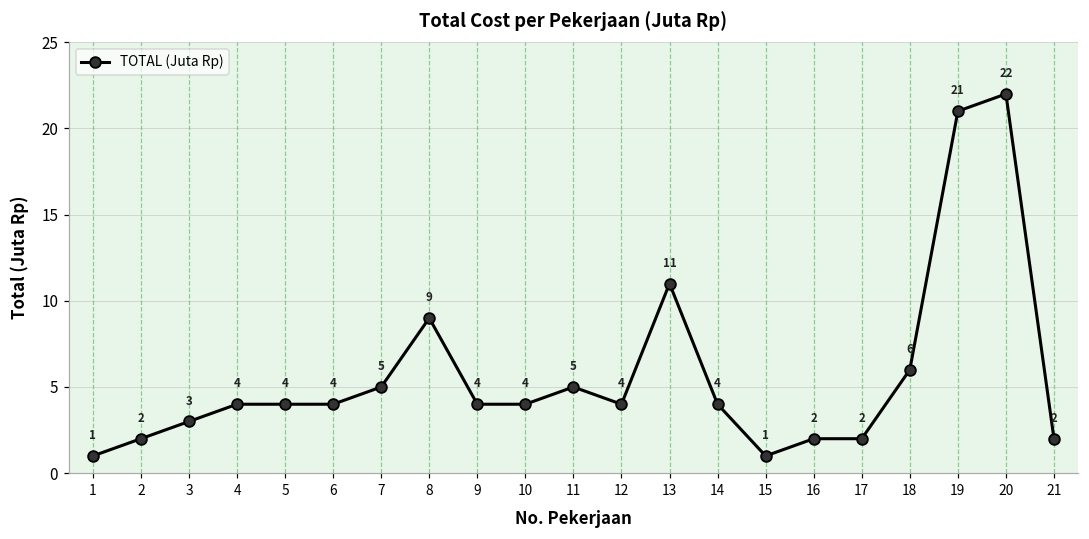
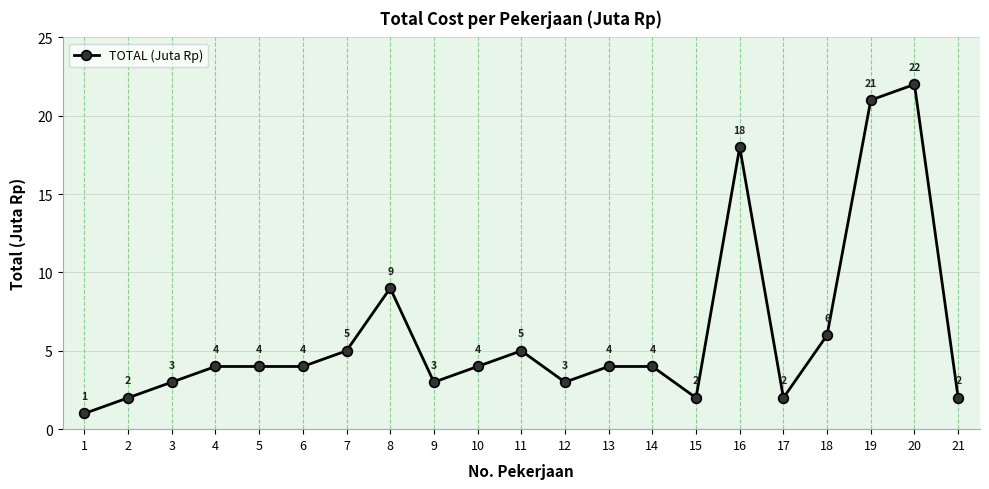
  {
    "1": 1,
    "2": 2,
    "3": 3,
    "4": 4,
    "5": 4,
    "6": 4,
    "7": 5,
    "8": 9,
-   "9": 4,
+   "9": 3,
    "10": 4,
    "11": 5,
-   "12": 4,
-   "13": 11,
+   "12": 3,
+   "13": 4,
    "14": 4,
-   "15": 1,
-   "16": 2,
+   "15": 2,
+   "16": 18,
    "17": 2,
    "18": 6,
    "19": 21,
    "20": 22,
    "21": 2
  }
